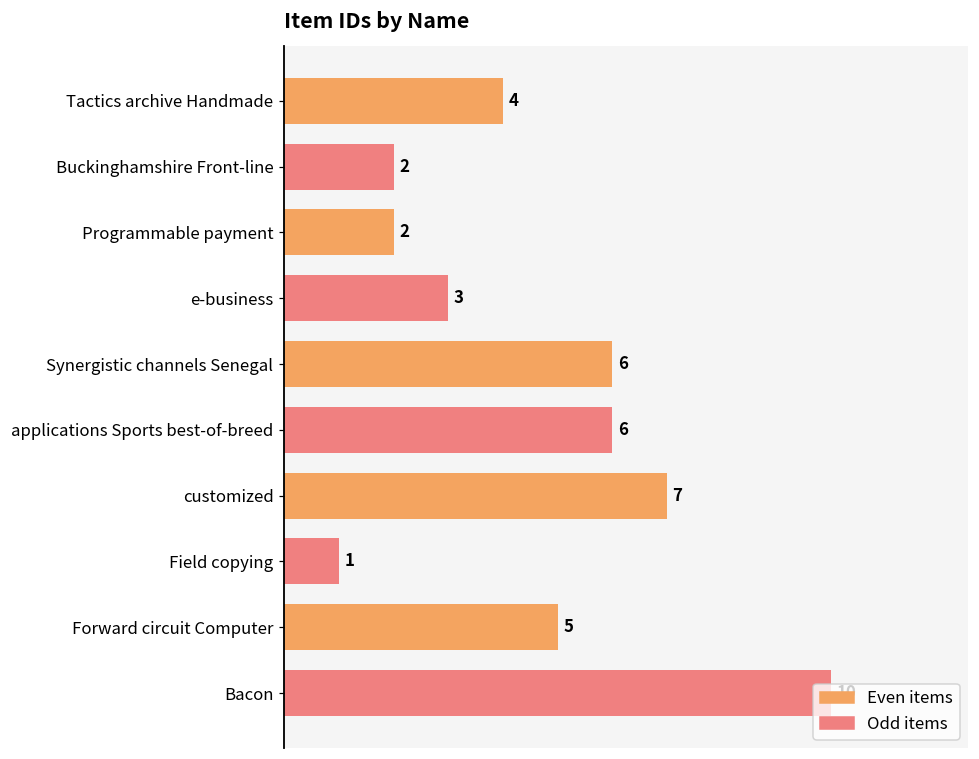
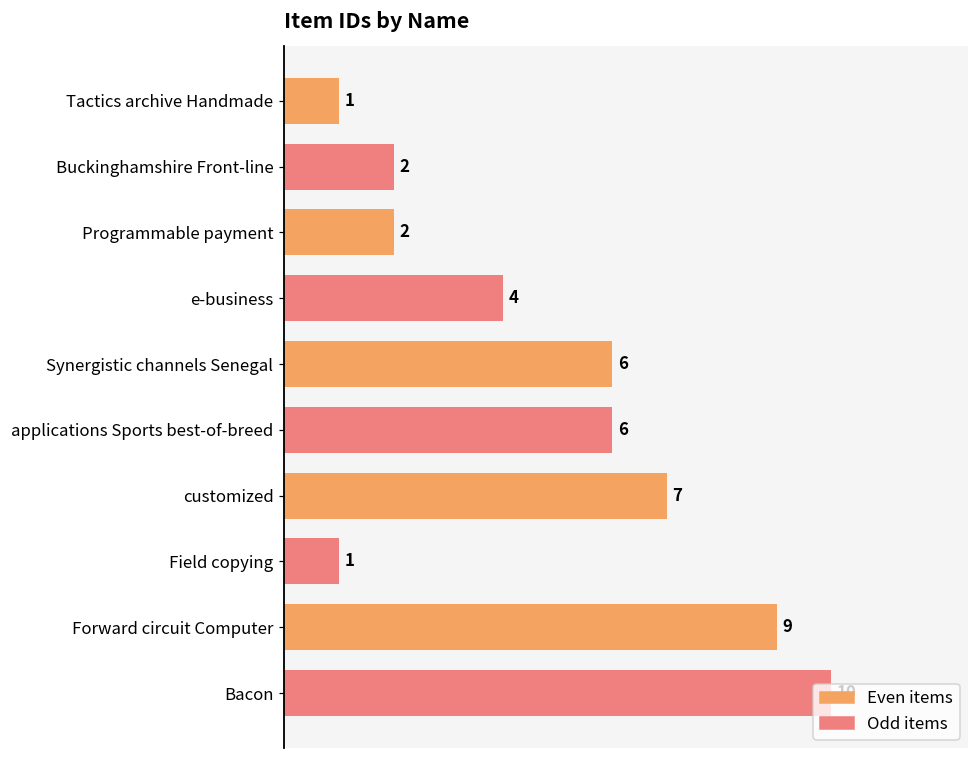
  {
-   "Tactics archive Handmade": 4,
+   "Tactics archive Handmade": 1,
    "Buckinghamshire Front-line": 2,
    "Programmable payment": 2,
-   "e-business": 3,
+   "e-business": 4,
    "Synergistic channels Senegal": 6,
    "applications Sports best-of-breed": 6,
    "customized": 7,
    "Field copying": 1,
-   "Forward circuit Computer": 5
+   "Forward circuit Computer": 9
  }
